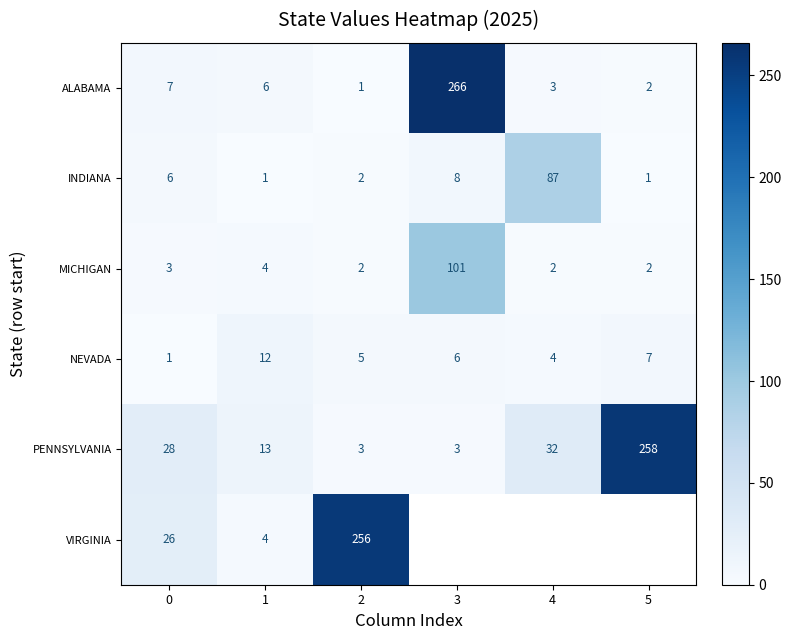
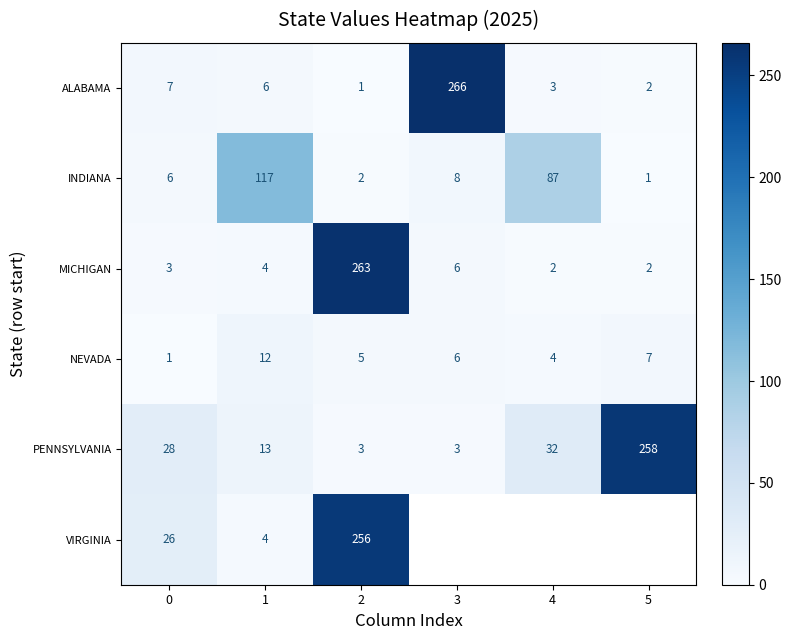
  {
    "ALABAMA": {
      "0": 7,
      "1": 6,
      "2": 1,
      "3": 266,
      "4": 3,
      "5": 2
    },
    "INDIANA": {
      "0": 6,
-     "1": 1,
+     "1": 117,
      "2": 2,
      "3": 8,
      "4": 87,
      "5": 1
    },
    "MICHIGAN": {
      "0": 3,
      "1": 4,
-     "2": 2,
-     "3": 101,
+     "2": 263,
+     "3": 6,
      "4": 2,
      "5": 2
    },
    "NEVADA": {
      "0": 1,
      "1": 12,
      "2": 5,
      "3": 6,
      "4": 4,
      "5": 7
    },
    "PENNSYLVANIA": {
      "0": 28,
      "1": 13,
      "2": 3,
      "3": 3,
      "4": 32,
      "5": 258
    },
    "VIRGINIA": {
      "0": 26,
      "1": 4,
      "2": 256
    }
  }
